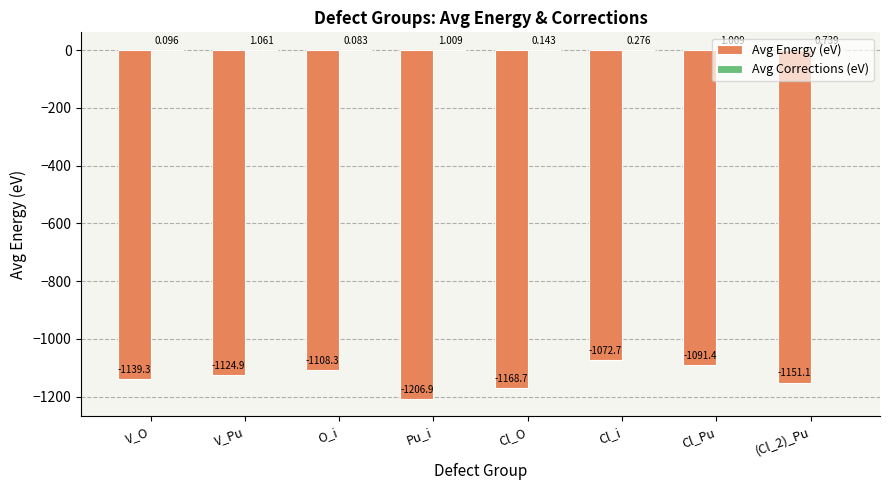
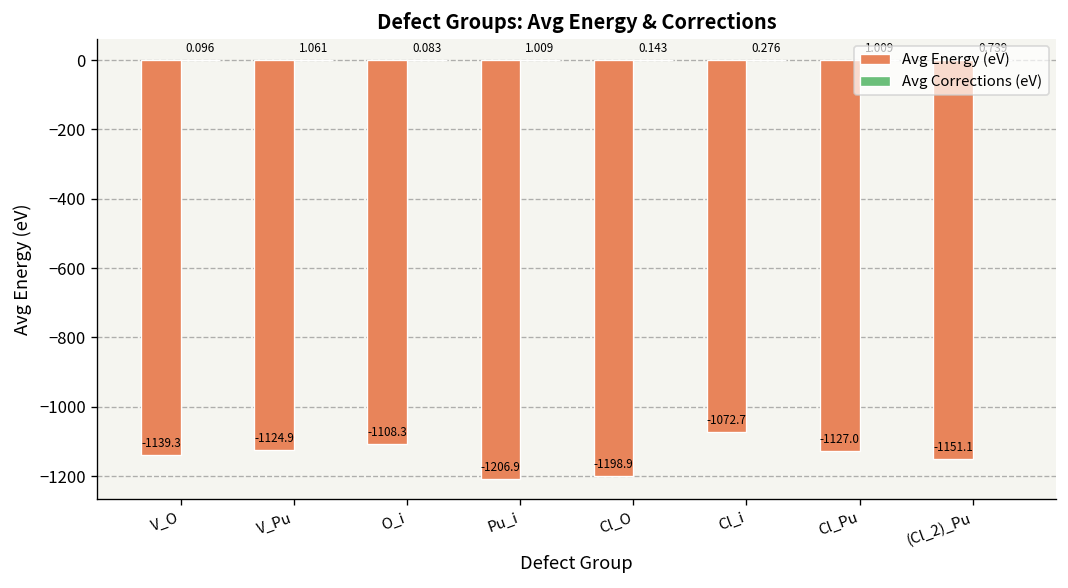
  {
    "Avg Energy (eV)": {
      "V_O": -1139.3,
      "V_Pu": -1124.9,
      "O_i": -1108.3,
      "Pu_i": -1206.9,
-     "Cl_O": -1168.7,
+     "Cl_O": -1198.9,
      "Cl_i": -1072.7,
-     "Cl_Pu": -1091.4,
+     "Cl_Pu": -1127.0,
      "(Cl_2)_Pu": -1151.1
    },
    "Avg Corrections (eV)": {
      "V_O": 0.096,
      "V_Pu": 1.061,
      "O_i": 0.083,
      "Pu_i": 1.009,
      "Cl_O": 0.143,
      "Cl_i": 0.276
    }
  }
